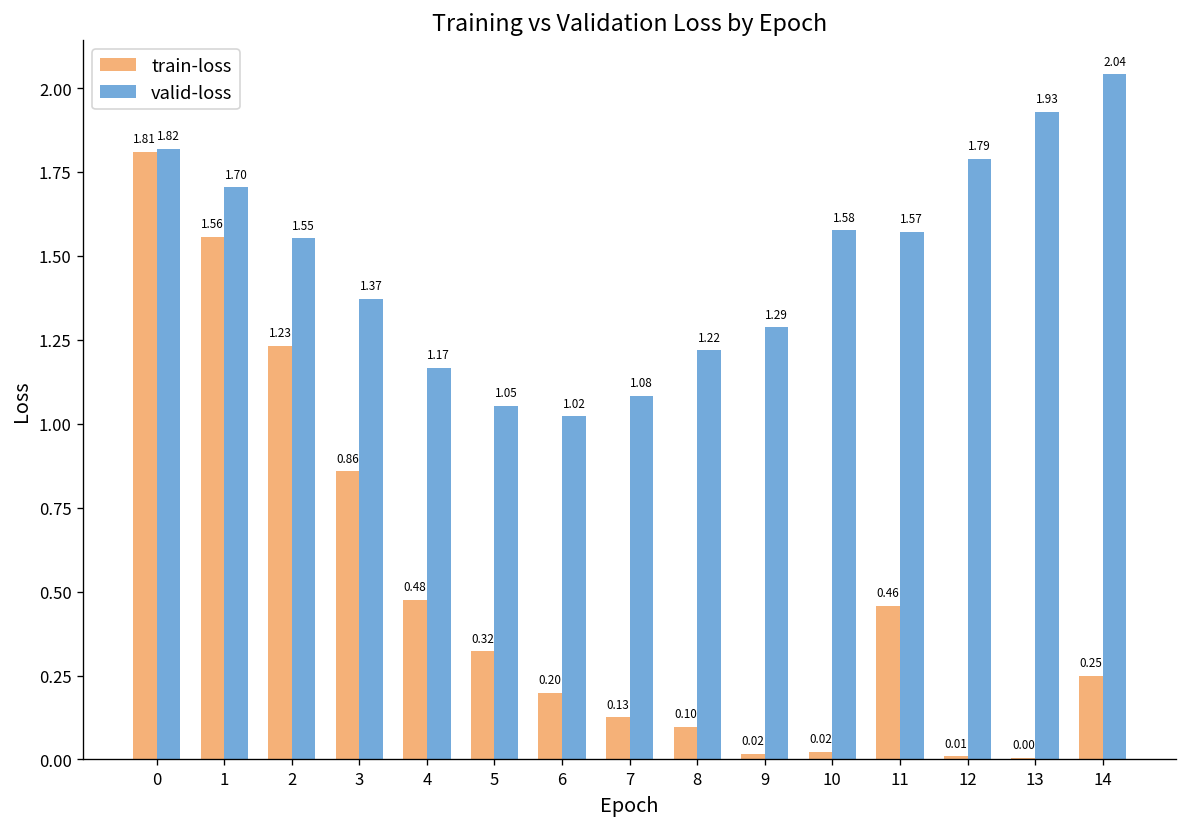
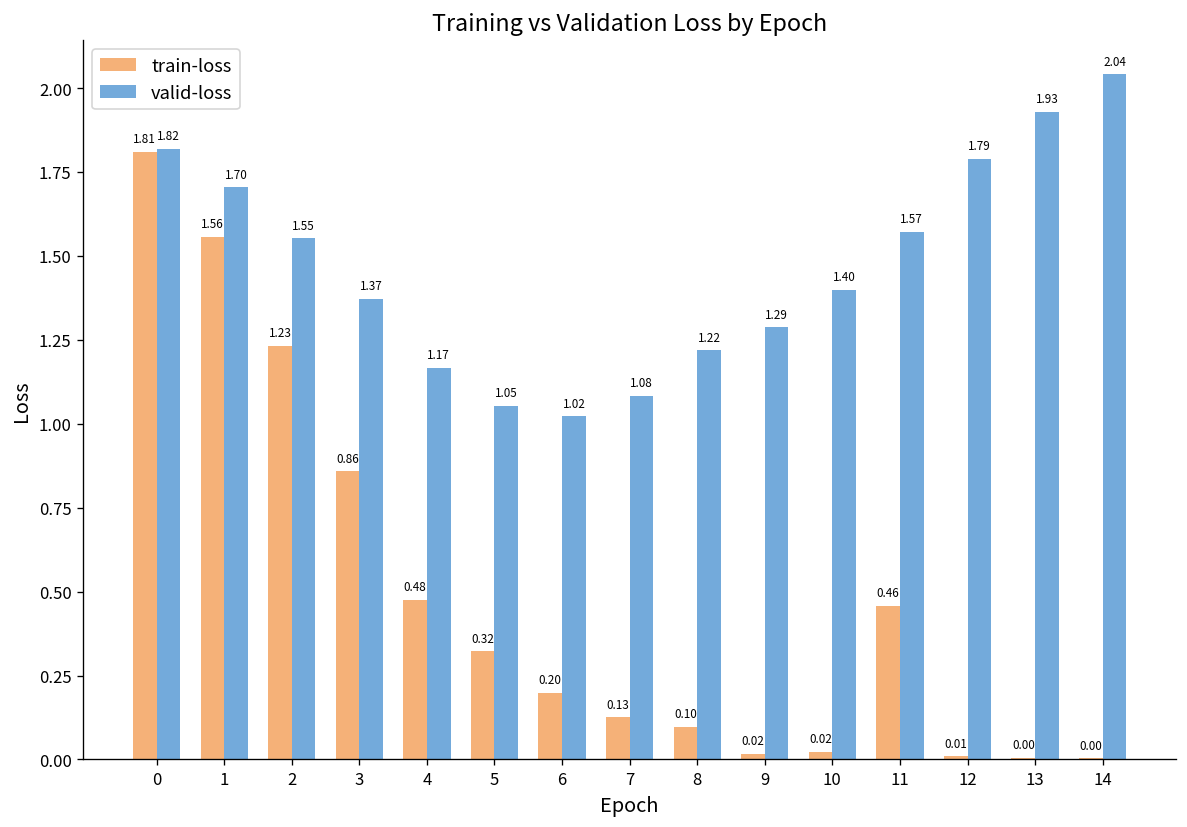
  {
    "train-loss": {
      "0": 1.81,
      "1": 1.56,
      "2": 1.23,
      "3": 0.86,
      "4": 0.48,
      "5": 0.32,
      "6": 0.20,
      "7": 0.13,
      "8": 0.10,
      "9": 0.02,
      "10": 0.02,
      "11": 0.46,
      "12": 0.01,
      "13": 0.00,
-     "14": 0.25
+     "14": 0.00
    },
    "valid-loss": {
      "0": 1.82,
      "1": 1.70,
      "2": 1.55,
      "3": 1.37,
      "4": 1.17,
      "5": 1.05,
      "6": 1.02,
      "7": 1.08,
      "8": 1.22,
      "9": 1.29,
-     "10": 1.58,
+     "10": 1.40,
      "11": 1.57,
      "12": 1.79,
      "13": 1.93,
      "14": 2.04
    }
  }
